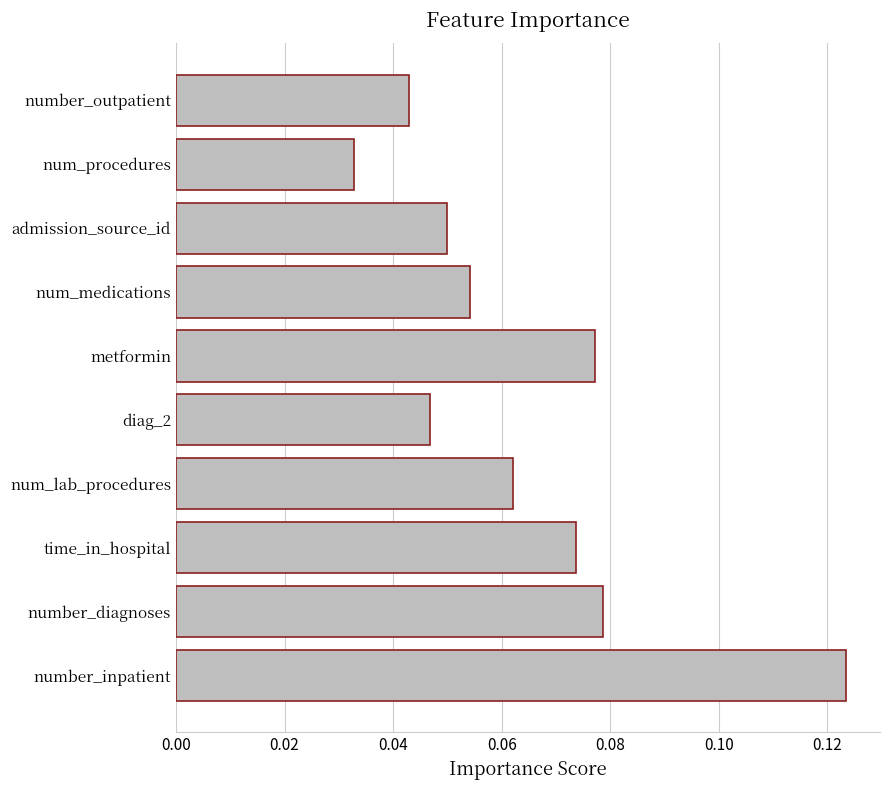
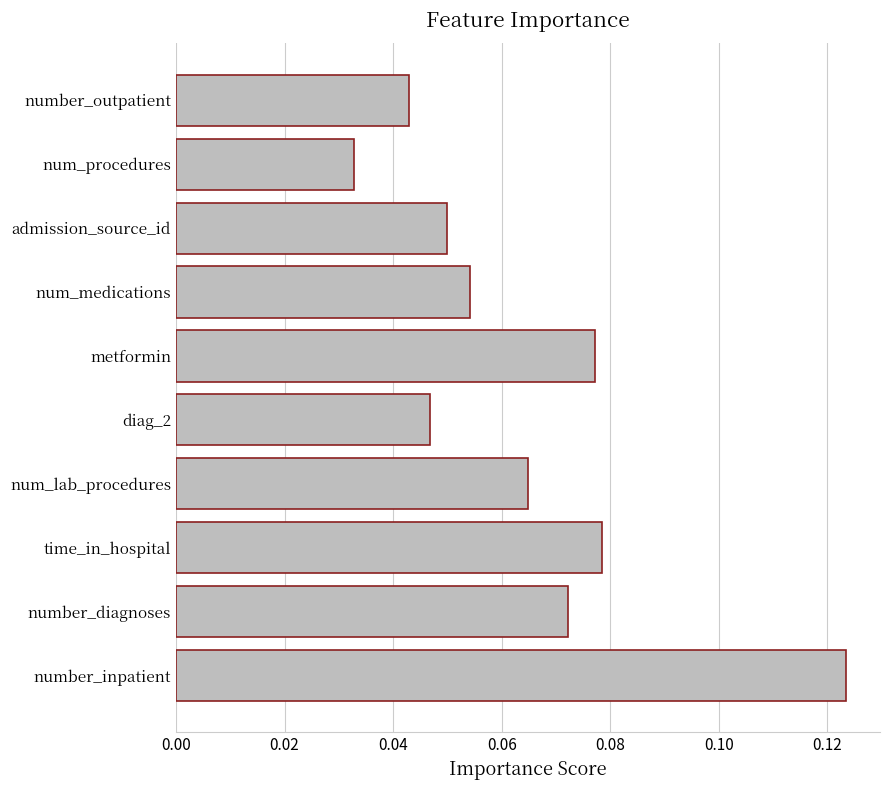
  {
    "number_outpatient": 0.043,
    "num_procedures": 0.033,
    "admission_source_id": 0.050,
    "num_medications": 0.054,
    "metformin": 0.077,
    "diag_2": 0.047,
-   "num_lab_procedures": 0.062,
-   "time_in_hospital": 0.074,
-   "number_diagnoses": 0.079,
+   "num_lab_procedures": 0.065,
+   "time_in_hospital": 0.078,
+   "number_diagnoses": 0.072,
    "number_inpatient": 0.124
  }
